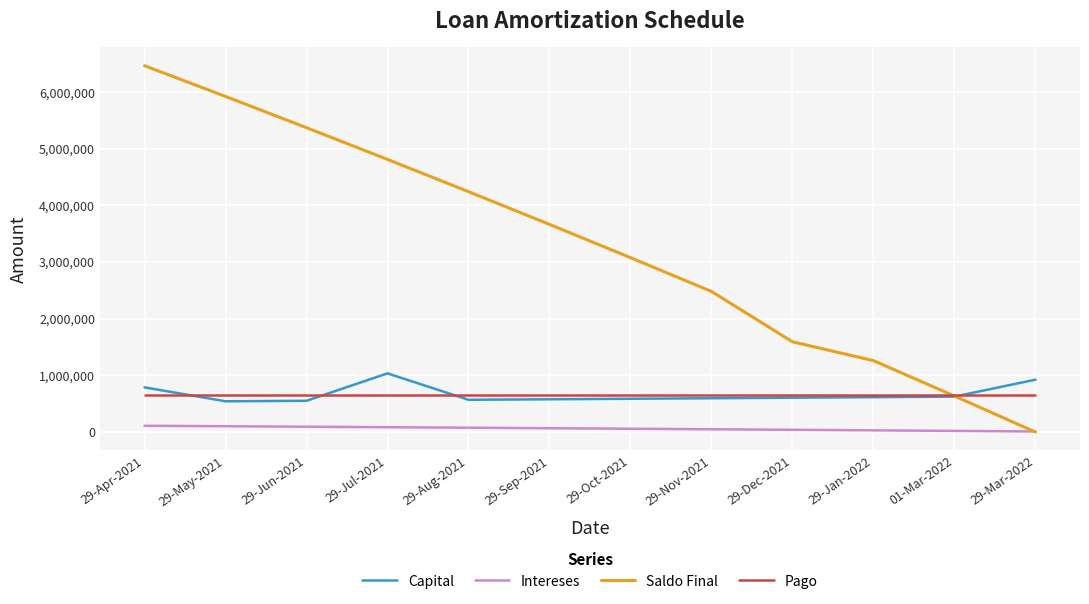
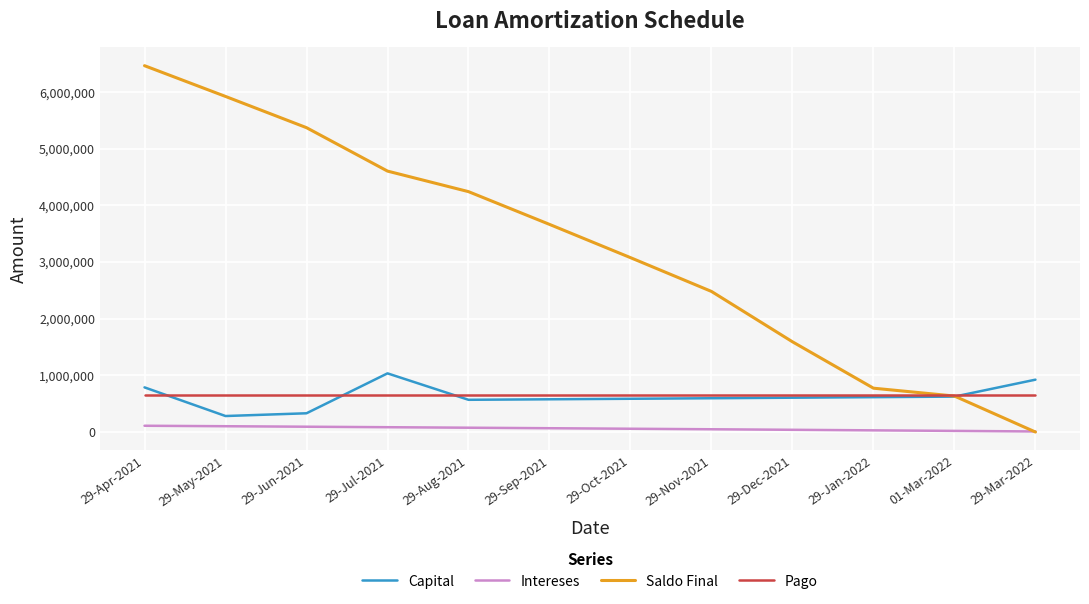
  {
    "Capital": {
      "29-Apr-2021": "800,000",
-     "29-May-2021": "500,000",
-     "29-Jun-2021": "600,000",
+     "29-May-2021": "300,000",
+     "29-Jun-2021": "300,000",
      "29-Jul-2021": "1,000,000",
      "29-Aug-2021": "600,000",
      "29-Sep-2021": "600,000",
      "29-Oct-2021": "600,000",
      "29-Nov-2021": "600,000",
      "29-Mar-2022": "900,000"
    },
    "Intereses": {
      "29-Apr-2021": "100,000",
      "29-May-2021": "100,000",
      "29-Jun-2021": "100,000",
      "29-Jul-2021": "100,000",
      "29-Aug-2021": "100,000",
      "29-Sep-2021": "100,000",
      "29-Oct-2021": "100,000",
      "29-Nov-2021": "0",
      "29-Dec-2021": "0",
      "29-Jan-2022": "0",
      "01-Mar-2022": "0"
    },
    "Saldo Final": {
      "29-Apr-2021": "6,500,000",
      "29-May-2021": "5,900,000",
      "29-Jun-2021": "5,400,000",
-     "29-Jul-2021": "4,800,000",
+     "29-Jul-2021": "4,600,000",
      "29-Aug-2021": "4,200,000",
      "29-Sep-2021": "3,700,000",
      "29-Oct-2021": "3,100,000",
      "29-Nov-2021": "2,500,000",
      "29-Dec-2021": "1,600,000",
-     "29-Jan-2022": "1,300,000"
+     "29-Jan-2022": "800,000"
    },
    "Pago": {
      "29-Apr-2021": "600,000",
      "29-May-2021": "600,000",
      "29-Jun-2021": "600,000",
      "29-Jul-2021": "600,000",
      "29-Aug-2021": "600,000",
      "29-Sep-2021": "600,000",
      "29-Oct-2021": "600,000",
      "29-Nov-2021": "600,000",
      "29-Mar-2022": "600,000"
    }
  }
